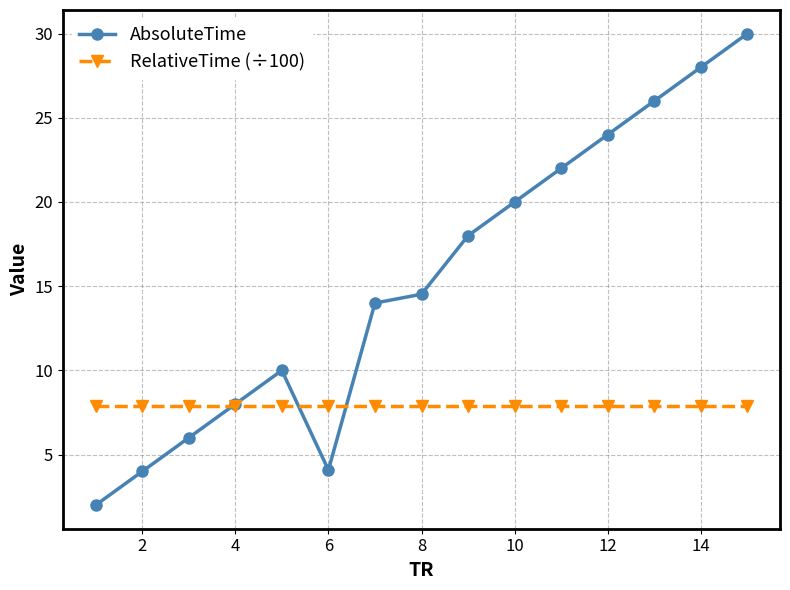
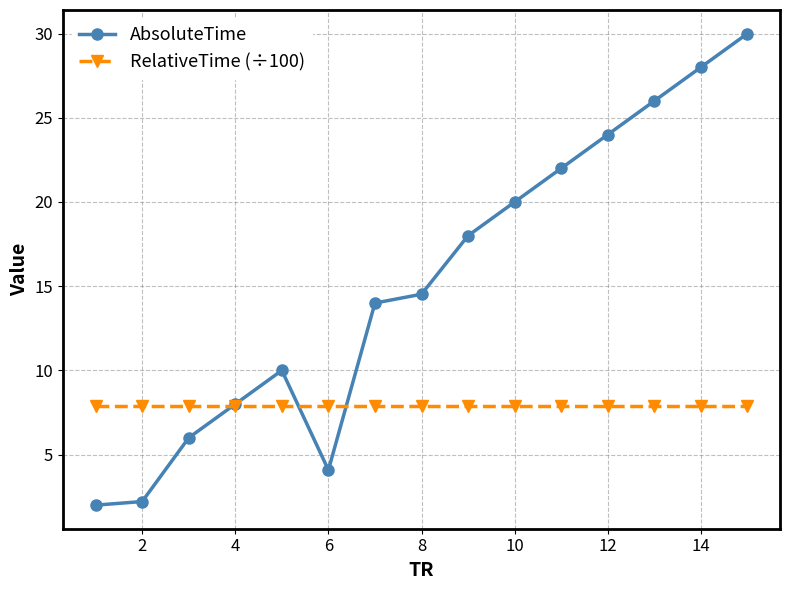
  {
    "AbsoluteTime": {
-     "2": 4.0,
+     "2": 2.2,
      "6": 4.1,
      "8": 14.5,
      "10": 20.0,
      "12": 24.0,
      "14": 28.0
    },
    "RelativeTime (÷100)": {
      "2": 7.9,
      "6": 7.9,
      "8": 7.9,
      "10": 7.9,
      "12": 7.9,
      "14": 7.9
    }
  }
